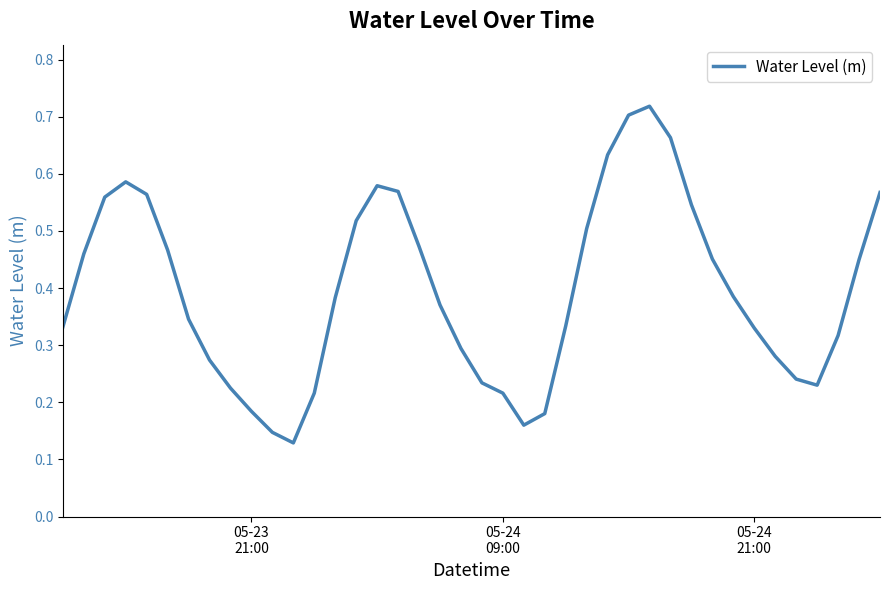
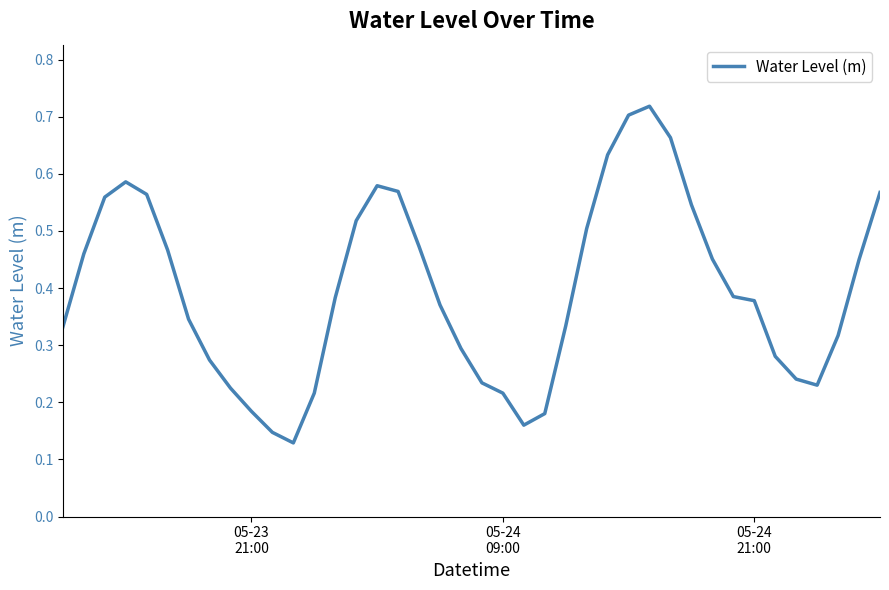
  {
    "05-23 21:00": 0.18,
    "05-24 09:00": 0.22,
-   "05-24 21:00": 0.33
+   "05-24 21:00": 0.38
  }
